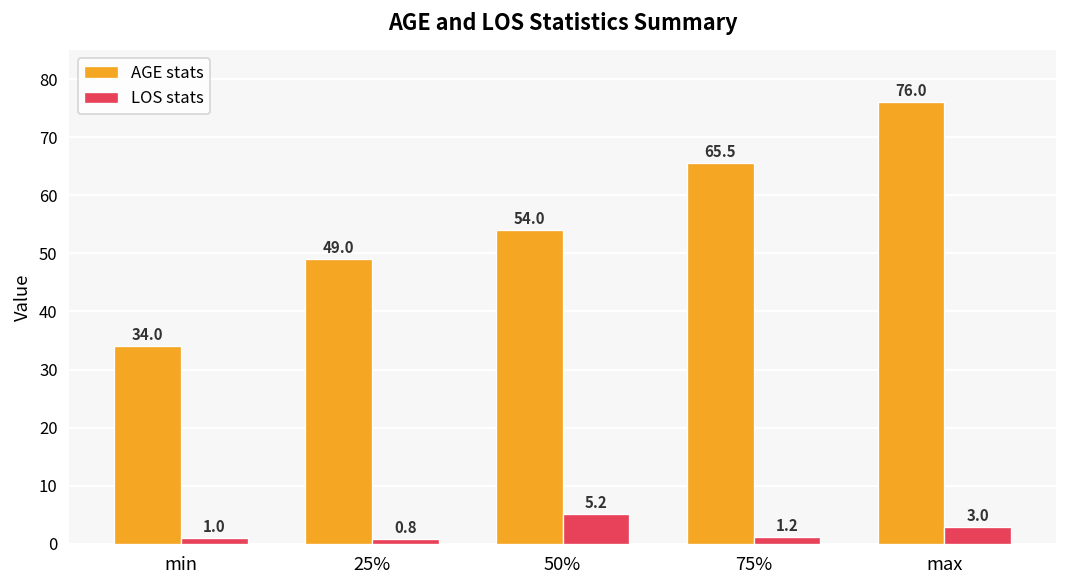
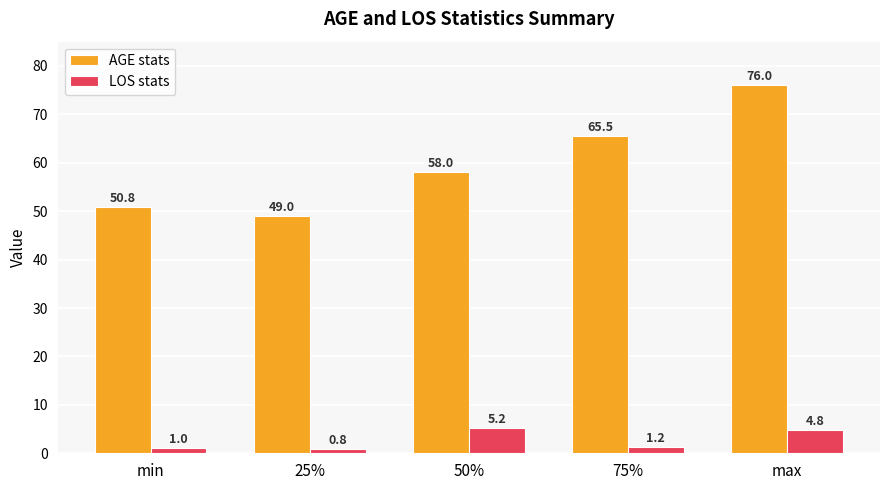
  {
    "AGE stats": {
-     "min": 34.0,
+     "min": 50.8,
      "25%": 49.0,
-     "50%": 54.0,
+     "50%": 58.0,
      "75%": 65.5,
      "max": 76.0
    },
    "LOS stats": {
      "min": 1.0,
      "25%": 0.8,
      "50%": 5.2,
      "75%": 1.2,
-     "max": 3.0
+     "max": 4.8
    }
  }
